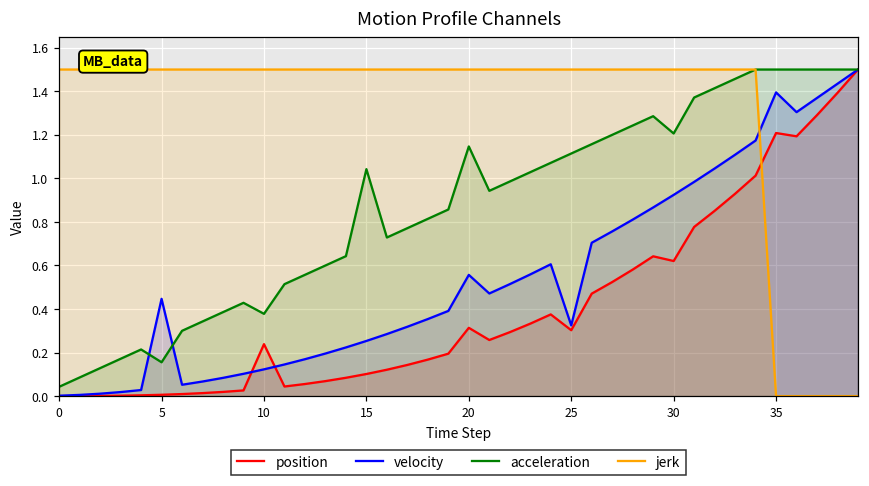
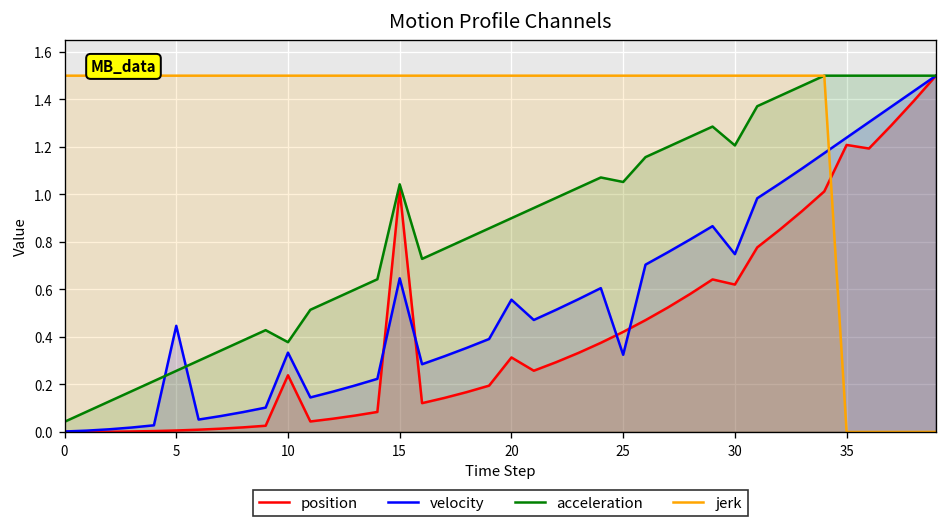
  {
    "position": {
      "5": 0.01,
      "10": 0.24,
-     "15": 0.10,
+     "15": 1.02,
      "20": 0.31,
-     "25": 0.30,
+     "25": 0.42,
      "30": 0.62,
      "35": 1.21
    },
    "velocity": {
      "5": 0.45,
-     "10": 0.12,
-     "15": 0.25,
+     "10": 0.33,
+     "15": 0.65,
      "20": 0.56,
      "25": 0.32,
-     "30": 0.92,
-     "35": 1.39
+     "30": 0.75,
+     "35": 1.24
    },
    "acceleration": {
      "0": 0.04,
-     "5": 0.16,
+     "5": 0.26,
      "10": 0.38,
      "15": 1.04,
-     "20": 1.15,
-     "25": 1.11,
+     "20": 0.90,
+     "25": 1.05,
      "30": 1.21,
      "35": 1.50
    },
    "jerk": {
      "0": 1.50,
      "5": 1.50,
      "10": 1.50,
      "15": 1.50,
      "20": 1.50,
      "25": 1.50,
      "30": 1.50,
      "35": 0.00
    }
  }
